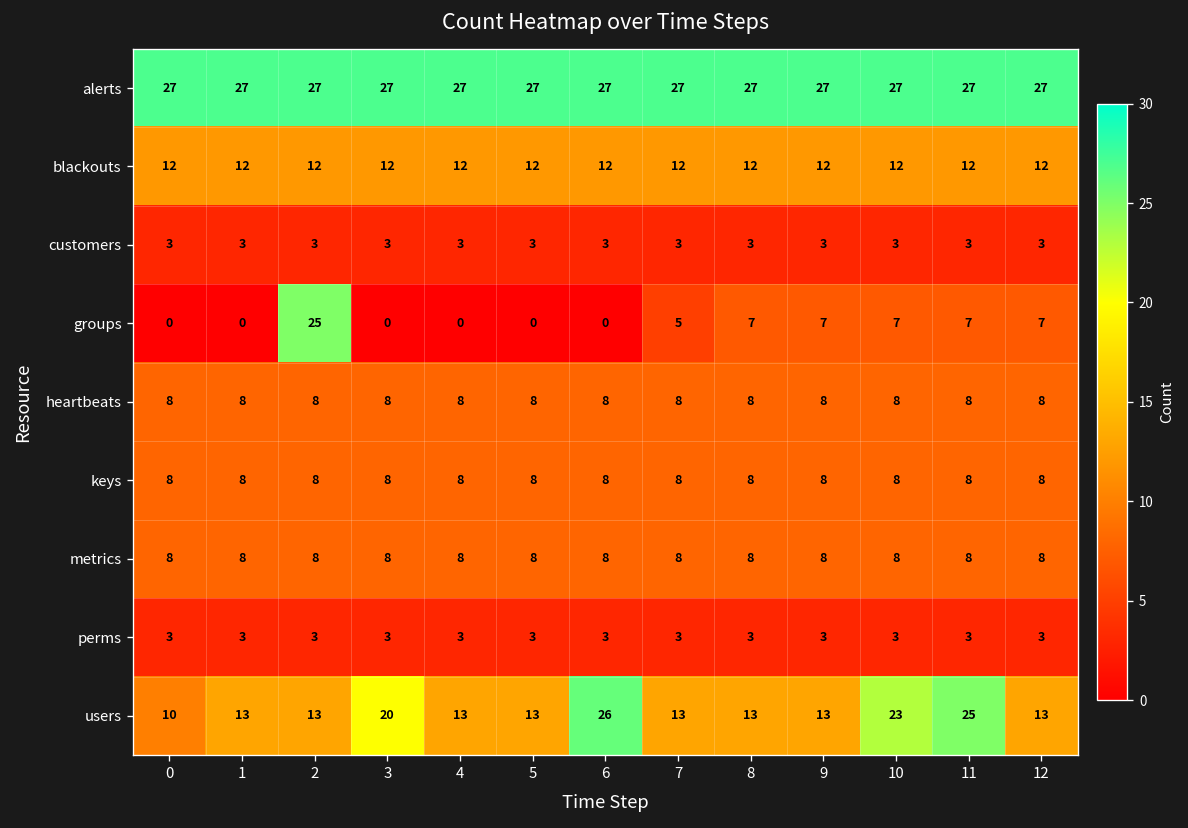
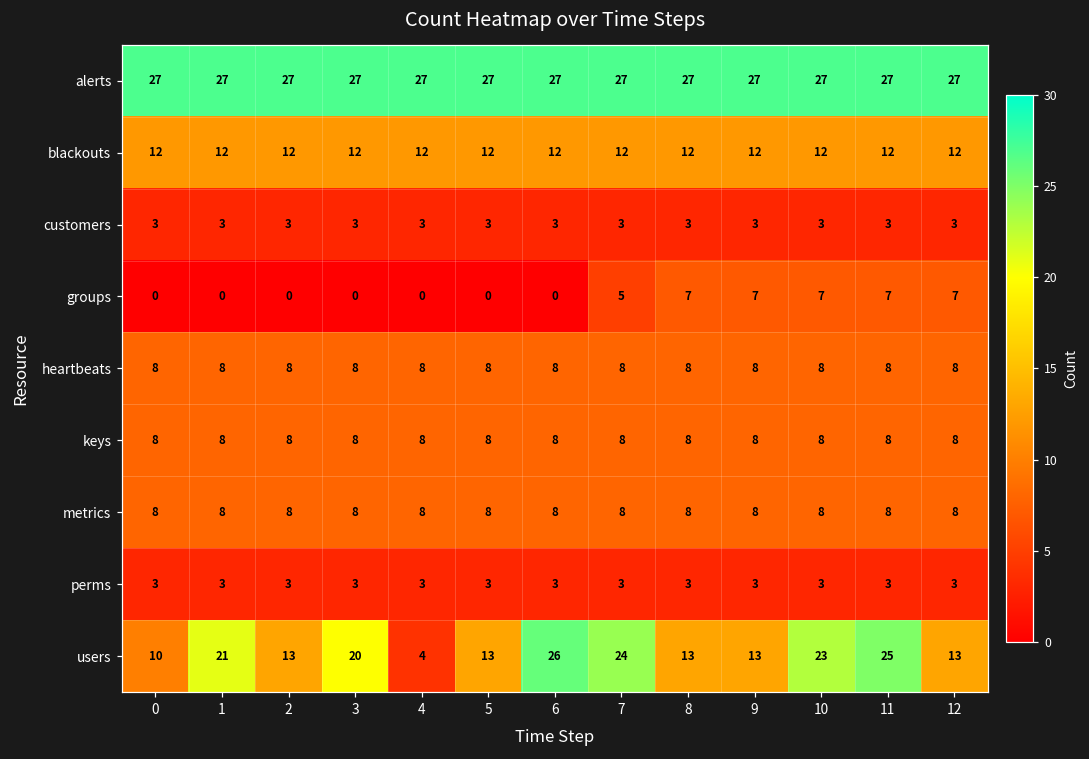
  {
    "alerts": {
      "0": 27,
      "1": 27,
      "2": 27,
      "3": 27,
      "4": 27,
      "5": 27,
      "6": 27,
      "7": 27,
      "8": 27,
      "9": 27,
      "10": 27,
      "11": 27,
      "12": 27
    },
    "blackouts": {
      "0": 12,
      "1": 12,
      "2": 12,
      "3": 12,
      "4": 12,
      "5": 12,
      "6": 12,
      "7": 12,
      "8": 12,
      "9": 12,
      "10": 12,
      "11": 12,
      "12": 12
    },
    "customers": {
      "0": 3,
      "1": 3,
      "2": 3,
      "3": 3,
      "4": 3,
      "5": 3,
      "6": 3,
      "7": 3,
      "8": 3,
      "9": 3,
      "10": 3,
      "11": 3,
      "12": 3
    },
    "groups": {
      "0": 0,
      "1": 0,
-     "2": 25,
+     "2": 0,
      "3": 0,
      "4": 0,
      "5": 0,
      "6": 0,
      "7": 5,
      "8": 7,
      "9": 7,
      "10": 7,
      "11": 7,
      "12": 7
    },
    "heartbeats": {
      "0": 8,
      "1": 8,
      "2": 8,
      "3": 8,
      "4": 8,
      "5": 8,
      "6": 8,
      "7": 8,
      "8": 8,
      "9": 8,
      "10": 8,
      "11": 8,
      "12": 8
    },
    "keys": {
      "0": 8,
      "1": 8,
      "2": 8,
      "3": 8,
      "4": 8,
      "5": 8,
      "6": 8,
      "7": 8,
      "8": 8,
      "9": 8,
      "10": 8,
      "11": 8,
      "12": 8
    },
    "metrics": {
      "0": 8,
      "1": 8,
      "2": 8,
      "3": 8,
      "4": 8,
      "5": 8,
      "6": 8,
      "7": 8,
      "8": 8,
      "9": 8,
      "10": 8,
      "11": 8,
      "12": 8
    },
    "perms": {
      "0": 3,
      "1": 3,
      "2": 3,
      "3": 3,
      "4": 3,
      "5": 3,
      "6": 3,
      "7": 3,
      "8": 3,
      "9": 3,
      "10": 3,
      "11": 3,
      "12": 3
    },
    "users": {
      "0": 10,
-     "1": 13,
+     "1": 21,
      "2": 13,
      "3": 20,
-     "4": 13,
+     "4": 4,
      "5": 13,
      "6": 26,
-     "7": 13,
+     "7": 24,
      "8": 13,
      "9": 13,
      "10": 23,
      "11": 25,
      "12": 13
    }
  }
